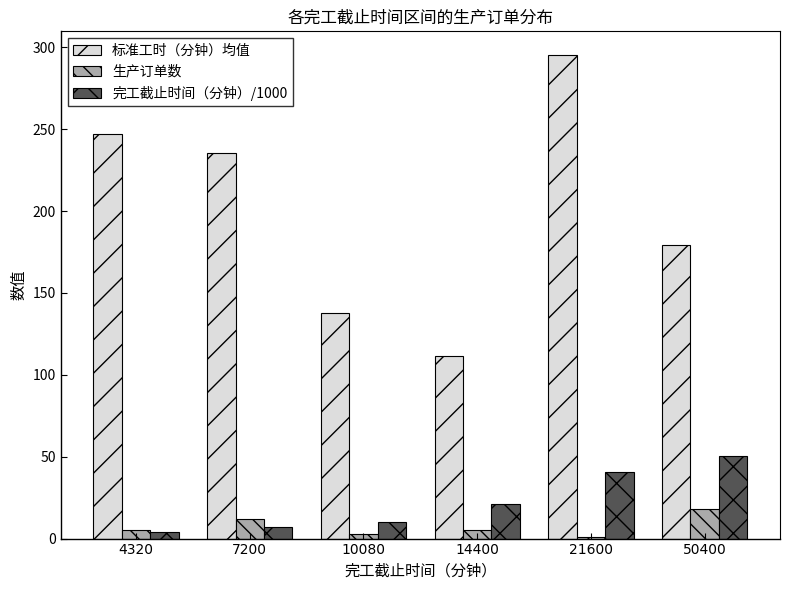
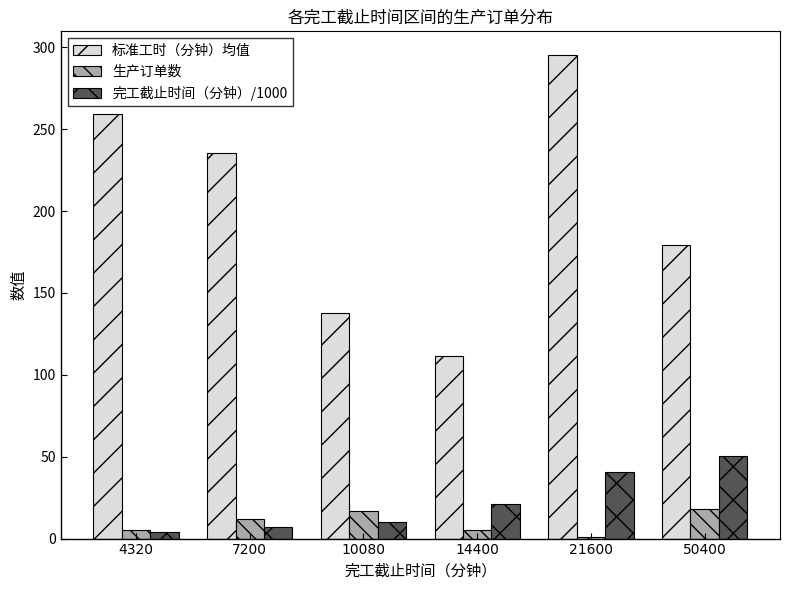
  {
    "标准工时（分钟）均值": {
-     "4320": 247,
+     "4320": 259,
      "7200": 236,
      "10080": 138,
      "14400": 111,
      "21600": 295,
      "50400": 179
    },
    "生产订单数": {
      "4320": 5,
      "7200": 12,
-     "10080": 3,
+     "10080": 17,
      "14400": 5,
      "50400": 18
    },
    "完工截止时间（分钟）/1000": {
      "4320": 4,
      "7200": 7,
      "10080": 10,
      "14400": 21,
      "21600": 41,
      "50400": 50
    }
  }
